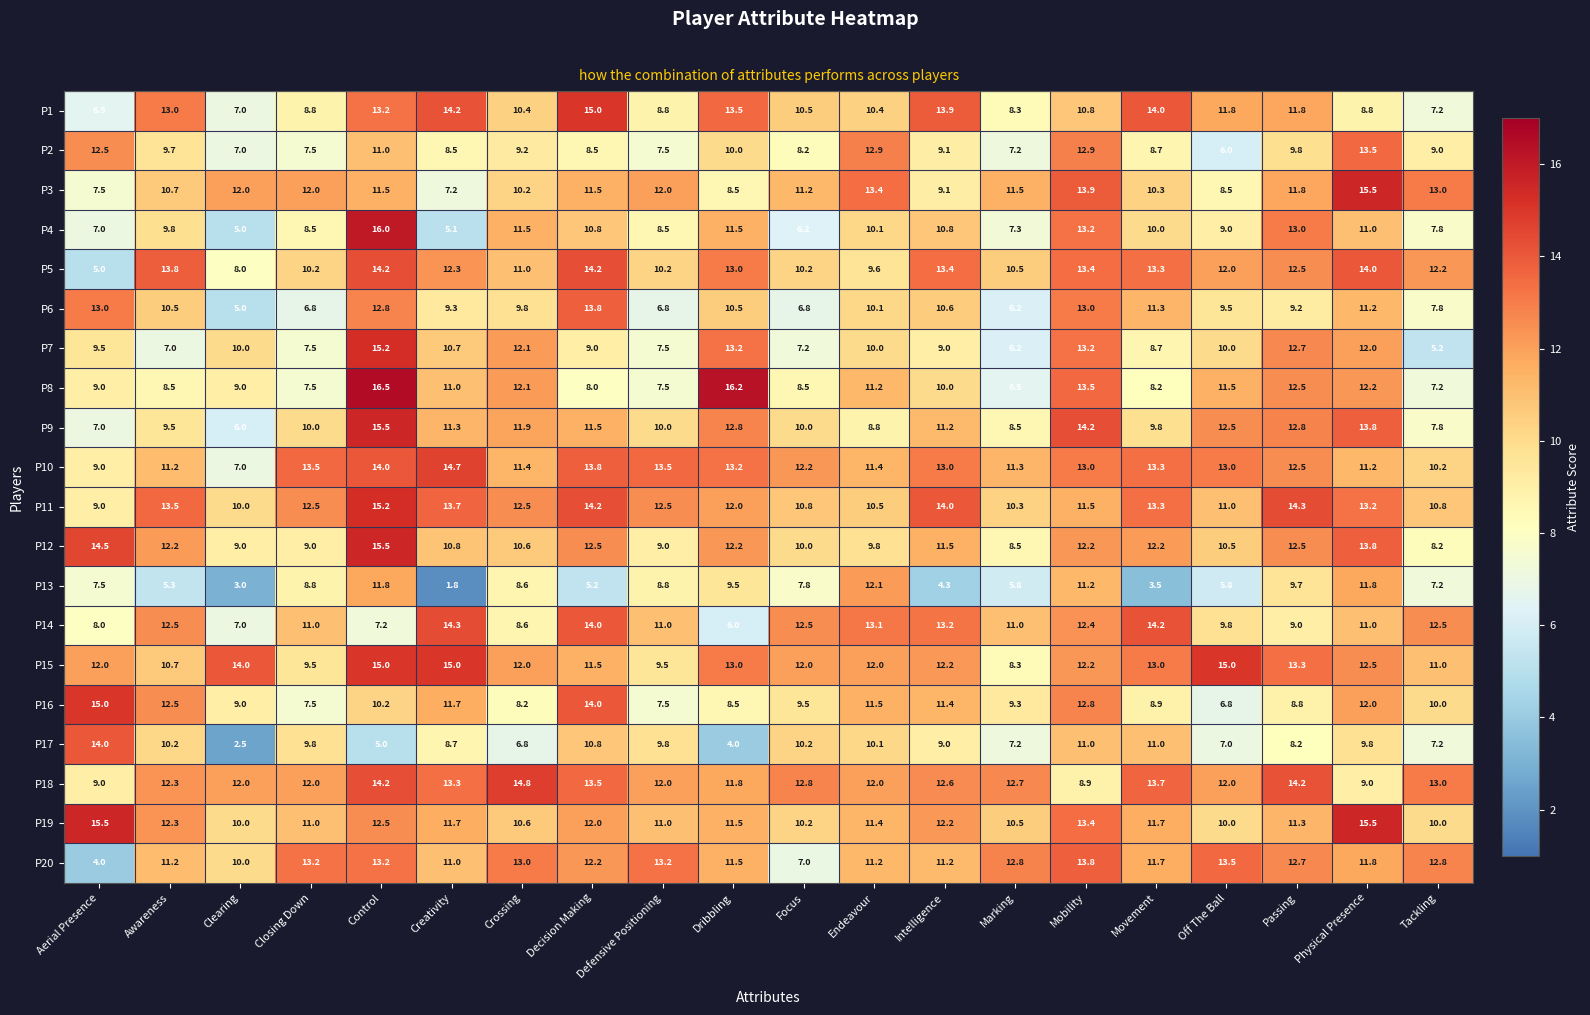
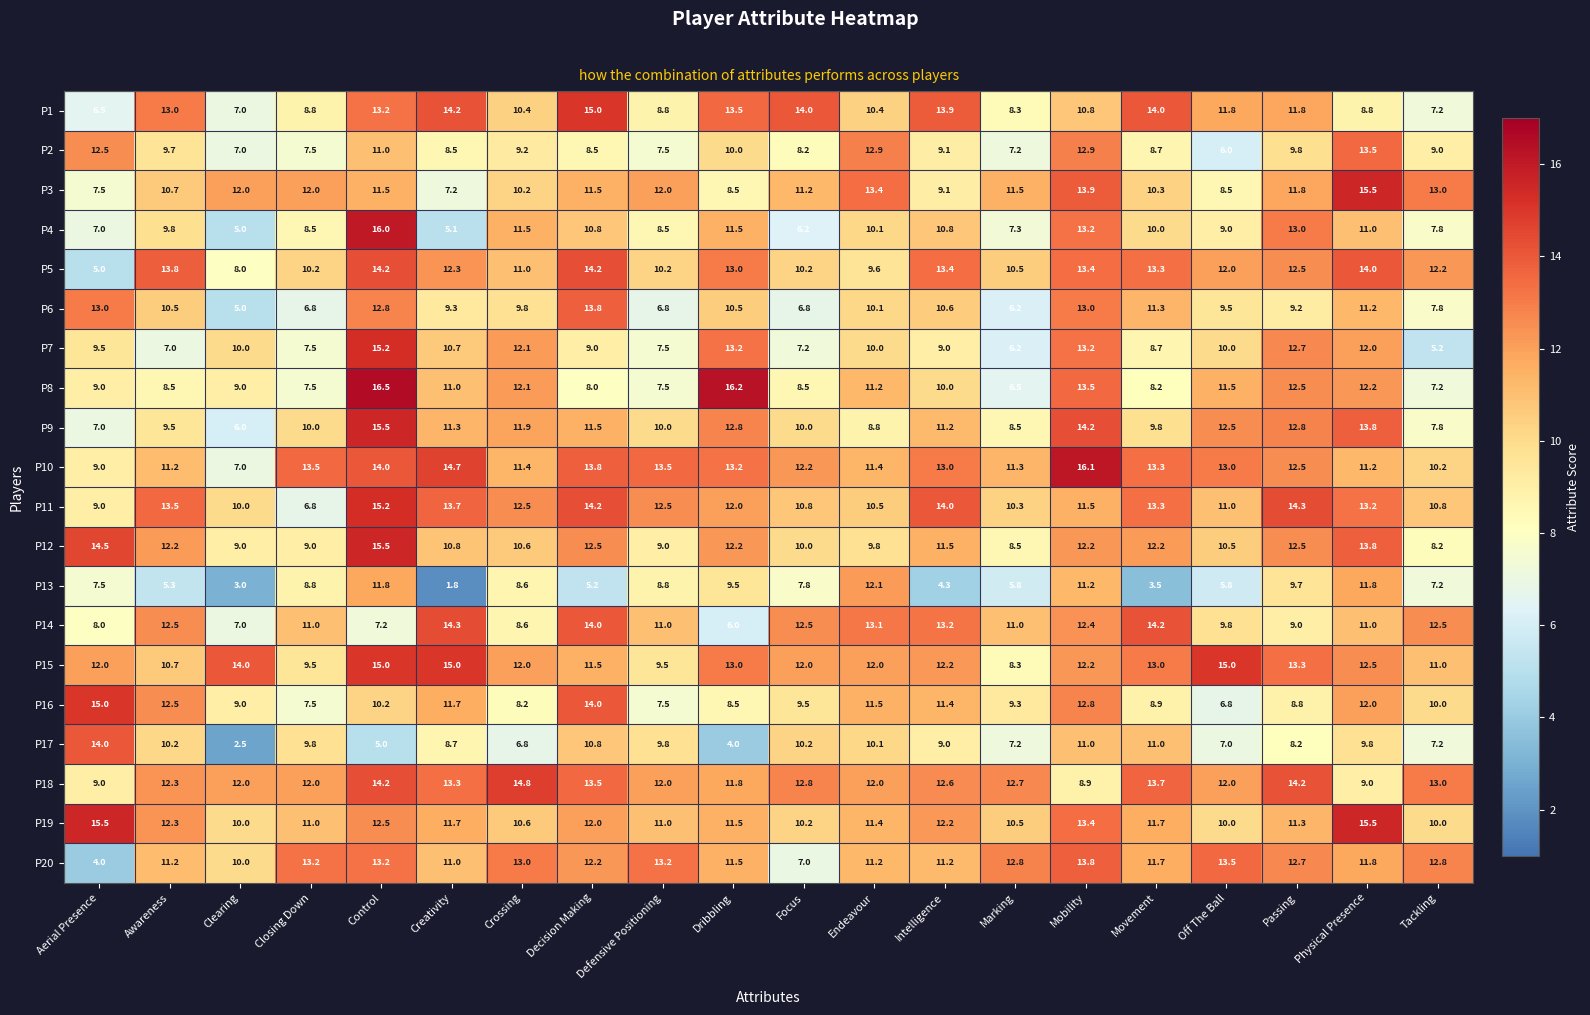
  {
    "P1": {
      "Awareness": 13.0,
      "Clearing": 7.0,
      "Closing Down": 8.8,
      "Control": 13.2,
      "Creativity": 14.2,
      "Crossing": 10.4,
      "Decision Making": 15.0,
      "Defensive Positioning": 8.8,
      "Dribbling": 13.5,
-     "Focus": 10.5,
+     "Focus": 14.0,
      "Endeavour": 10.4,
      "Intelligence": 13.9,
      "Marking": 8.3,
      "Mobility": 10.8,
      "Movement": 14.0,
      "Off The Ball": 11.8,
      "Passing": 11.8,
      "Physical Presence": 8.8,
      "Tackling": 7.2
    },
    "P10": {
      "Aerial Presence": 9.0,
      "Awareness": 11.2,
      "Clearing": 7.0,
      "Closing Down": 13.5,
      "Control": 14.0,
      "Creativity": 14.7,
      "Crossing": 11.4,
      "Decision Making": 13.8,
      "Defensive Positioning": 13.5,
      "Dribbling": 13.2,
      "Focus": 12.2,
      "Endeavour": 11.4,
      "Intelligence": 13.0,
      "Marking": 11.3,
-     "Mobility": 13.0,
+     "Mobility": 16.1,
      "Movement": 13.3,
      "Off The Ball": 13.0,
      "Passing": 12.5,
      "Physical Presence": 11.2,
      "Tackling": 10.2
    },
    "P11": {
      "Aerial Presence": 9.0,
      "Awareness": 13.5,
      "Clearing": 10.0,
-     "Closing Down": 12.5,
+     "Closing Down": 6.8,
      "Control": 15.2,
      "Creativity": 13.7,
      "Crossing": 12.5,
      "Decision Making": 14.2,
      "Defensive Positioning": 12.5,
      "Dribbling": 12.0,
      "Focus": 10.8,
      "Endeavour": 10.5,
      "Intelligence": 14.0,
      "Marking": 10.3,
      "Mobility": 11.5,
      "Movement": 13.3,
      "Off The Ball": 11.0,
      "Passing": 14.3,
      "Physical Presence": 13.2,
      "Tackling": 10.8
    }
  }
